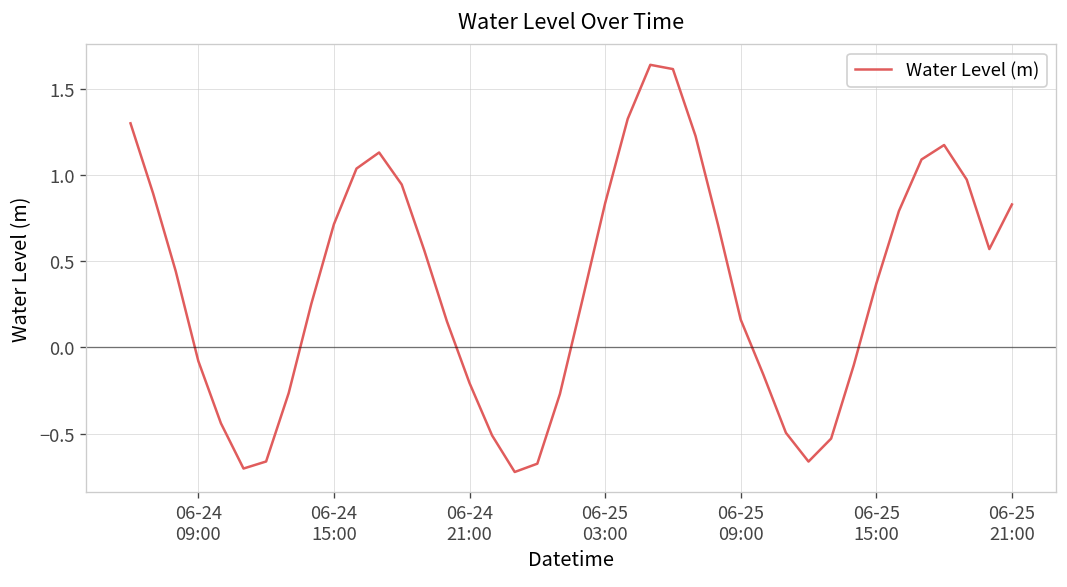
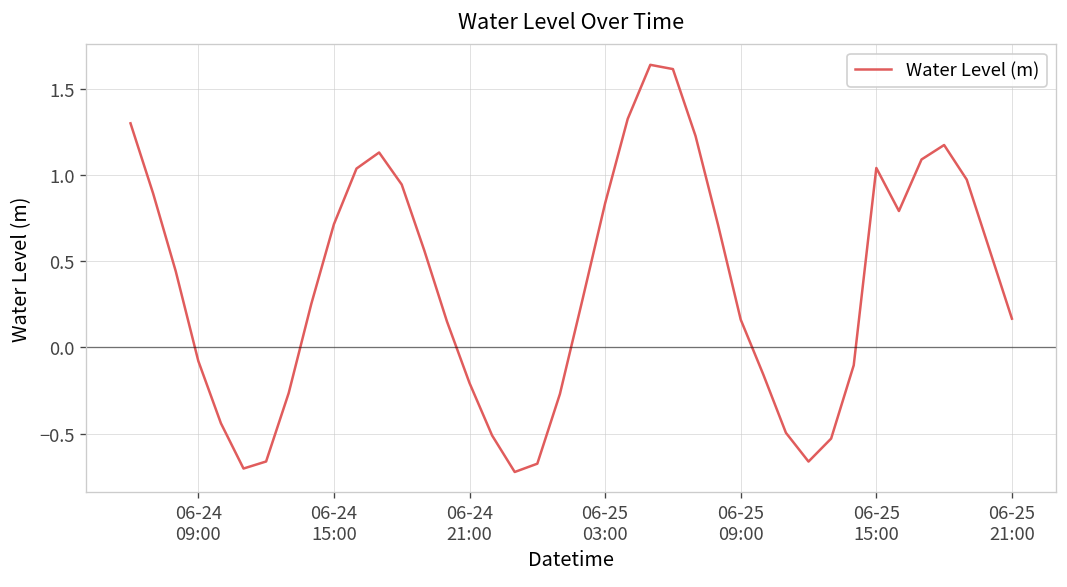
  {
    "06-24 09:00": -0.08,
    "06-24 15:00": 0.72,
    "06-24 21:00": -0.21,
    "06-25 03:00": 0.84,
    "06-25 09:00": 0.16,
-   "06-25 15:00": 0.37,
-   "06-25 21:00": 0.83
+   "06-25 15:00": 1.04,
+   "06-25 21:00": 0.17
  }
